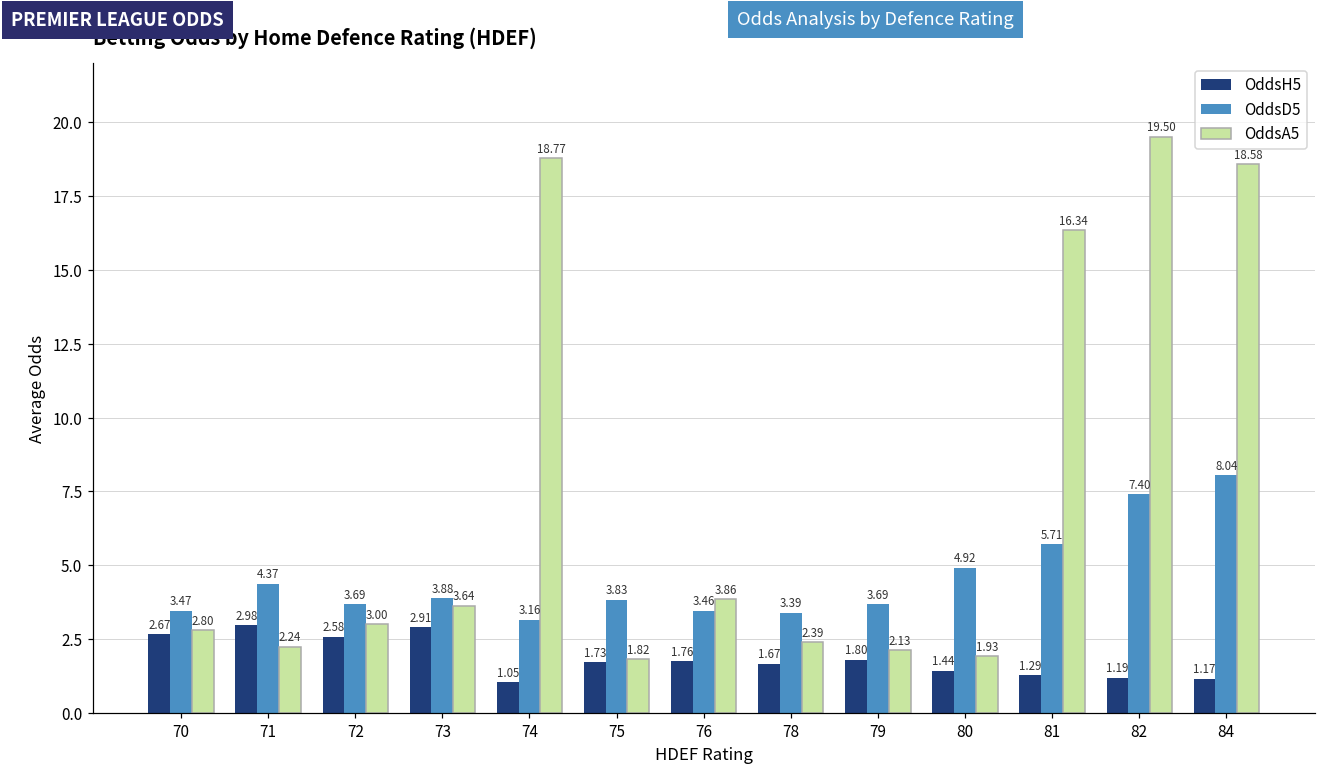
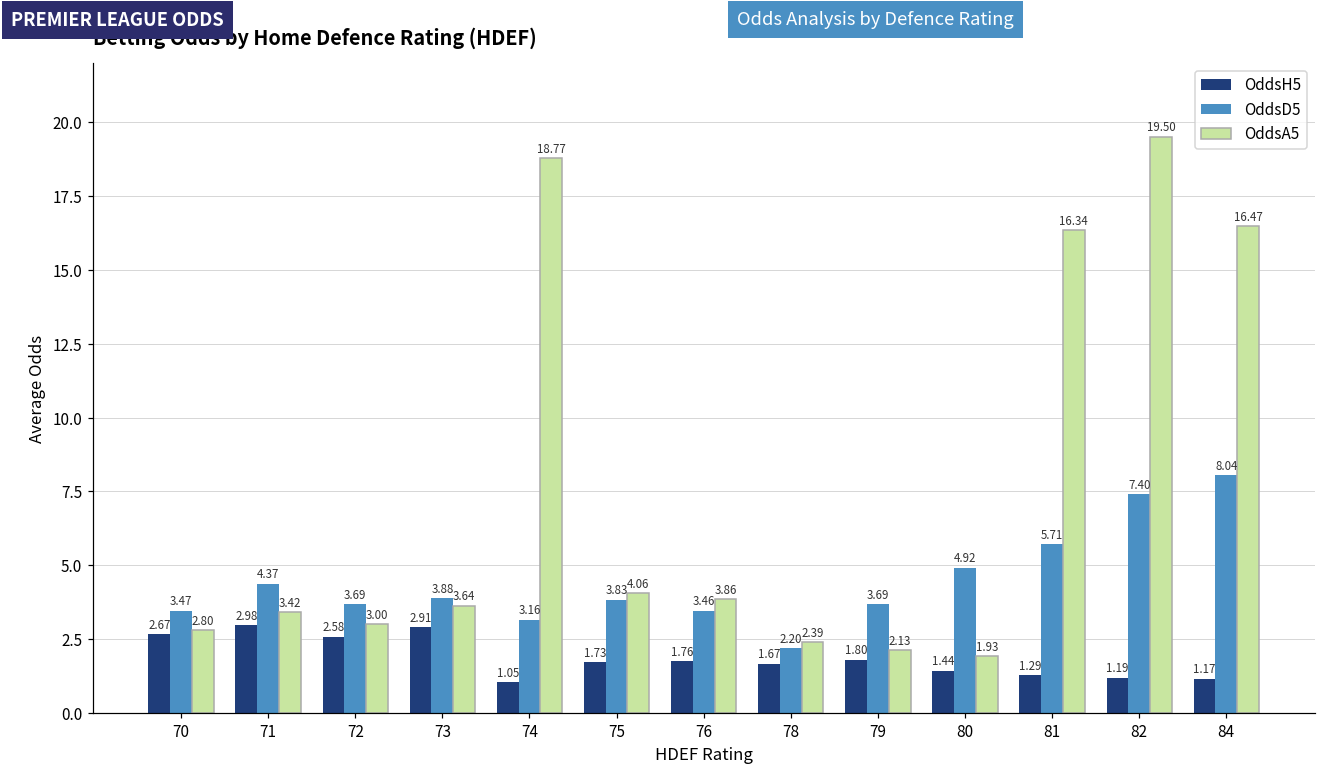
  {
    "OddsH5": {
      "70": 2.67,
      "71": 2.98,
      "72": 2.58,
      "73": 2.91,
      "74": 1.05,
      "75": 1.73,
      "76": 1.76,
      "78": 1.67,
      "79": 1.80,
      "80": 1.44,
      "81": 1.29,
      "82": 1.19,
      "84": 1.17
    },
    "OddsD5": {
      "70": 3.47,
      "71": 4.37,
      "72": 3.69,
      "73": 3.88,
      "74": 3.16,
      "75": 3.83,
      "76": 3.46,
-     "78": 3.39,
+     "78": 2.20,
      "79": 3.69,
      "80": 4.92,
      "81": 5.71,
      "82": 7.40,
      "84": 8.04
    },
    "OddsA5": {
      "70": 2.80,
-     "71": 2.24,
+     "71": 3.42,
      "72": 3.00,
      "73": 3.64,
      "74": 18.77,
-     "75": 1.82,
+     "75": 4.06,
      "76": 3.86,
      "78": 2.39,
      "79": 2.13,
      "80": 1.93,
      "81": 16.34,
      "82": 19.50,
-     "84": 18.58
+     "84": 16.47
    }
  }
